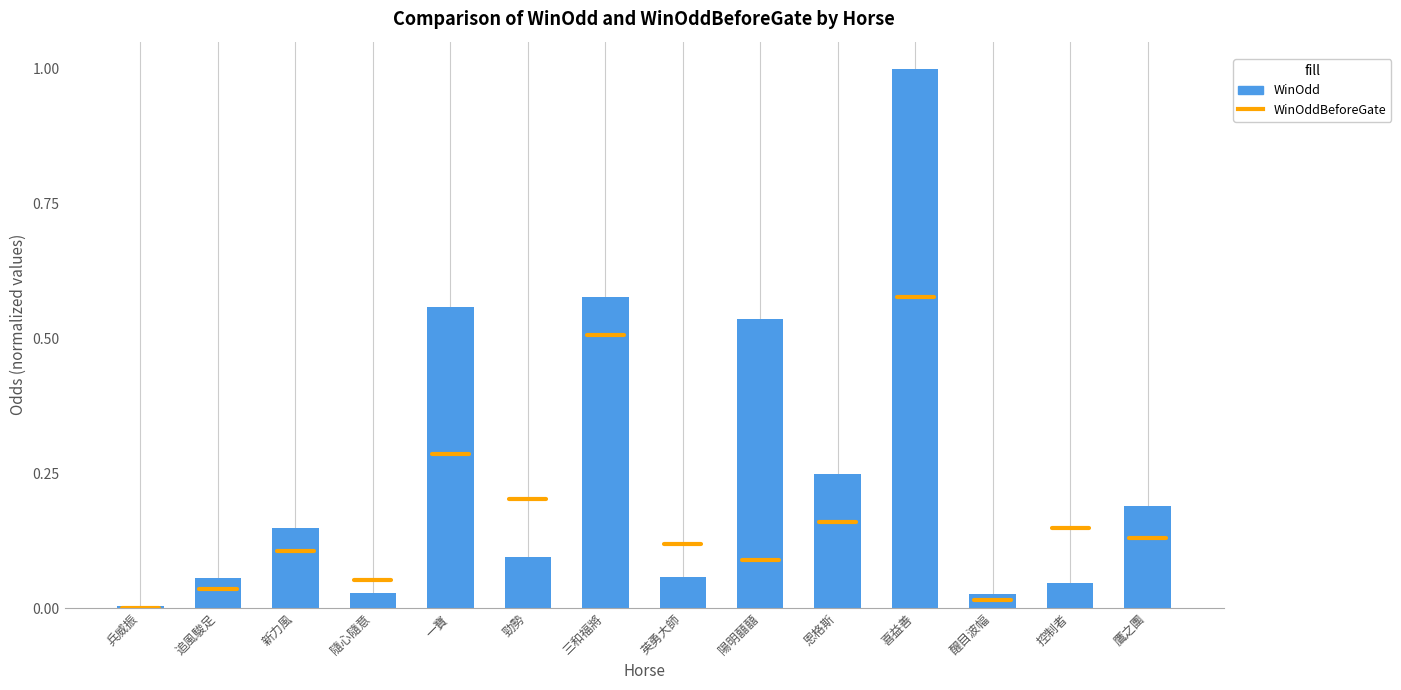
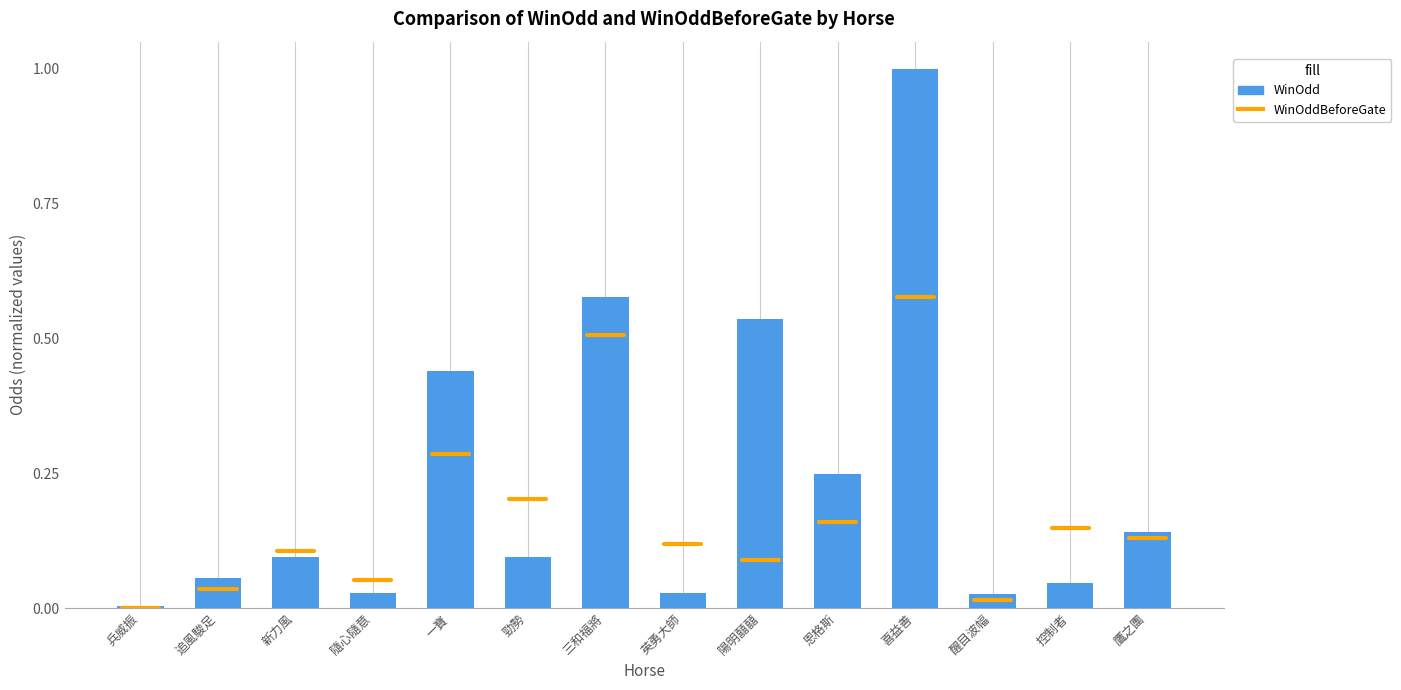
  {
    "WinOdd": {
      "追風駿足": 0.05,
-     "新力風": 0.15,
+     "新力風": 0.09,
      "隨心隨意": 0.03,
-     "一寶": 0.56,
+     "一寶": 0.44,
      "勁勢": 0.09,
      "三和福將": 0.58,
-     "英勇大師": 0.06,
+     "英勇大師": 0.03,
      "陽明囍囍": 0.54,
      "恩格斯": 0.25,
      "喜益善": 1.00,
      "醒目波幅": 0.03,
      "控制者": 0.05,
-     "鷹之團": 0.19
+     "鷹之團": 0.14
    }
  }
